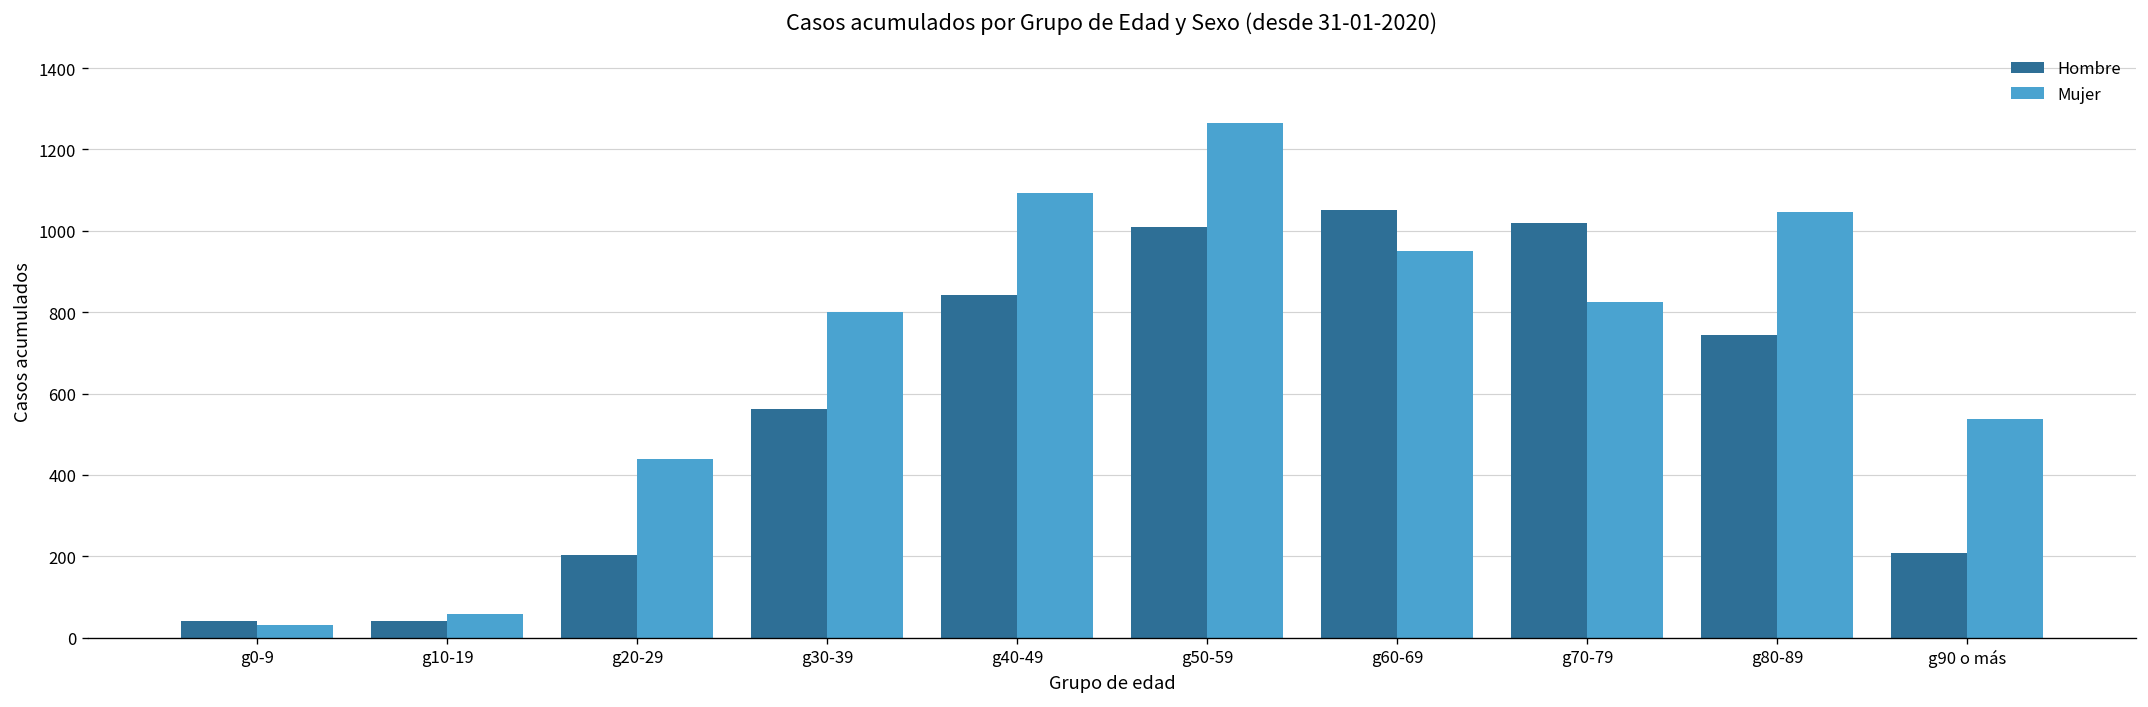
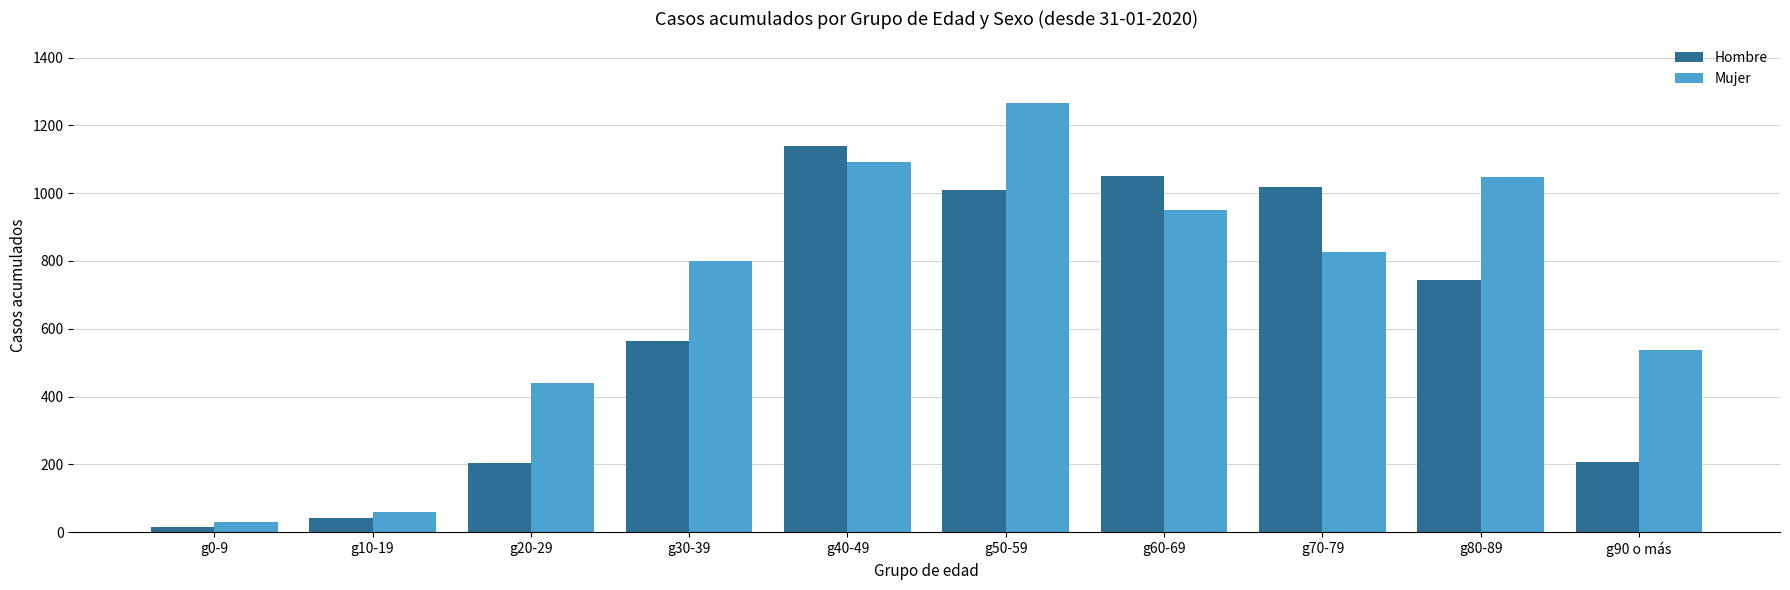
  {
    "Hombre": {
-     "g0-9": 40,
+     "g0-9": 20,
      "g10-19": 40,
      "g20-29": 200,
      "g30-39": 560,
-     "g40-49": 840,
+     "g40-49": 1140,
      "g50-59": 1010,
      "g60-69": 1050,
      "g70-79": 1020,
      "g80-89": 740,
      "g90 o más": 210
    },
    "Mujer": {
      "g0-9": 30,
      "g10-19": 60,
      "g20-29": 440,
      "g30-39": 800,
      "g40-49": 1090,
      "g50-59": 1270,
      "g60-69": 950,
      "g70-79": 830,
      "g80-89": 1050,
      "g90 o más": 540
    }
  }
